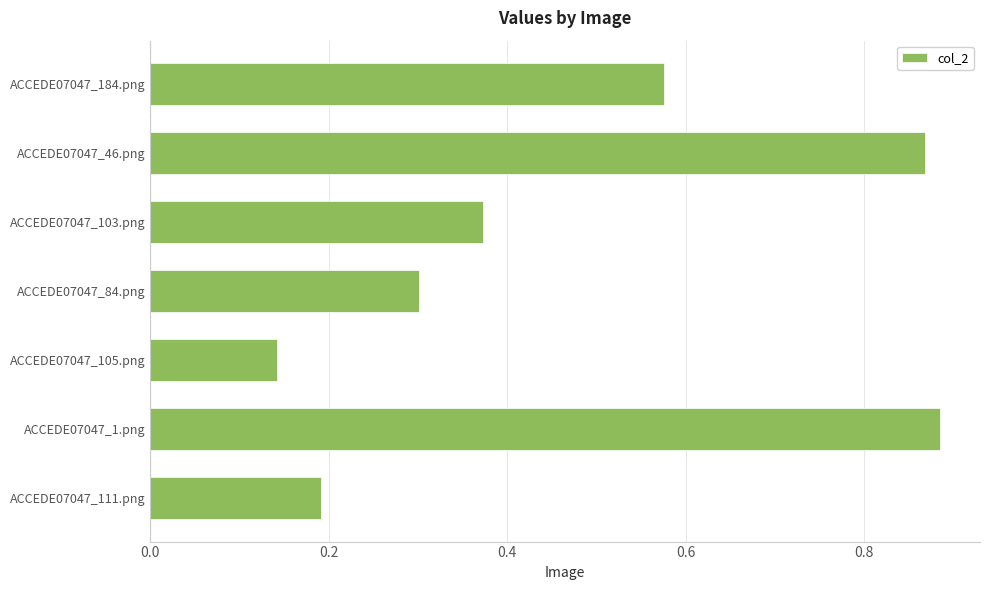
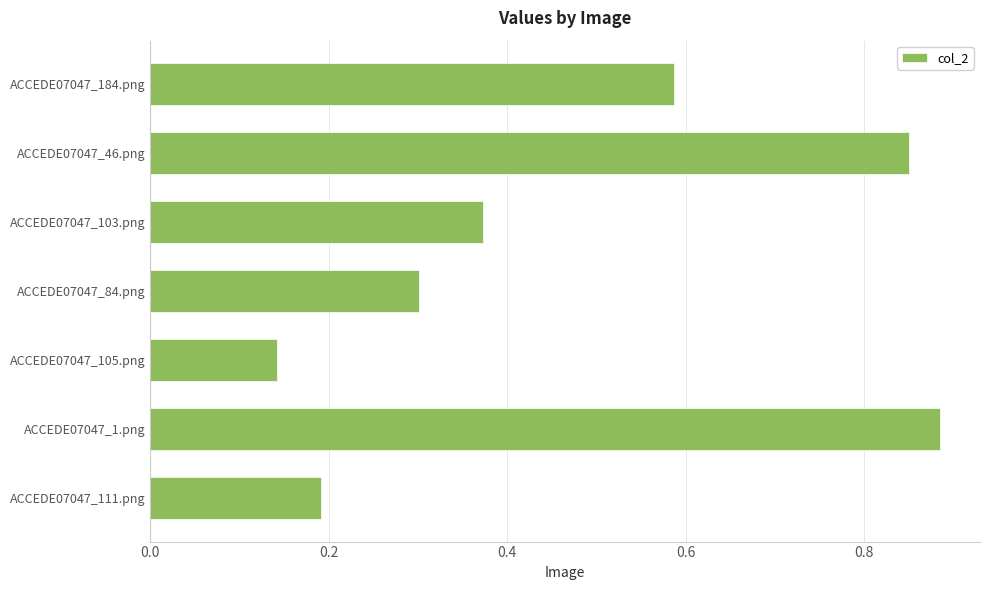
  {
-   "ACCEDE07047_184.png": 0.58,
-   "ACCEDE07047_46.png": 0.87,
+   "ACCEDE07047_184.png": 0.59,
+   "ACCEDE07047_46.png": 0.85,
    "ACCEDE07047_103.png": 0.37,
    "ACCEDE07047_84.png": 0.30,
    "ACCEDE07047_105.png": 0.14,
    "ACCEDE07047_1.png": 0.89,
    "ACCEDE07047_111.png": 0.19
  }
